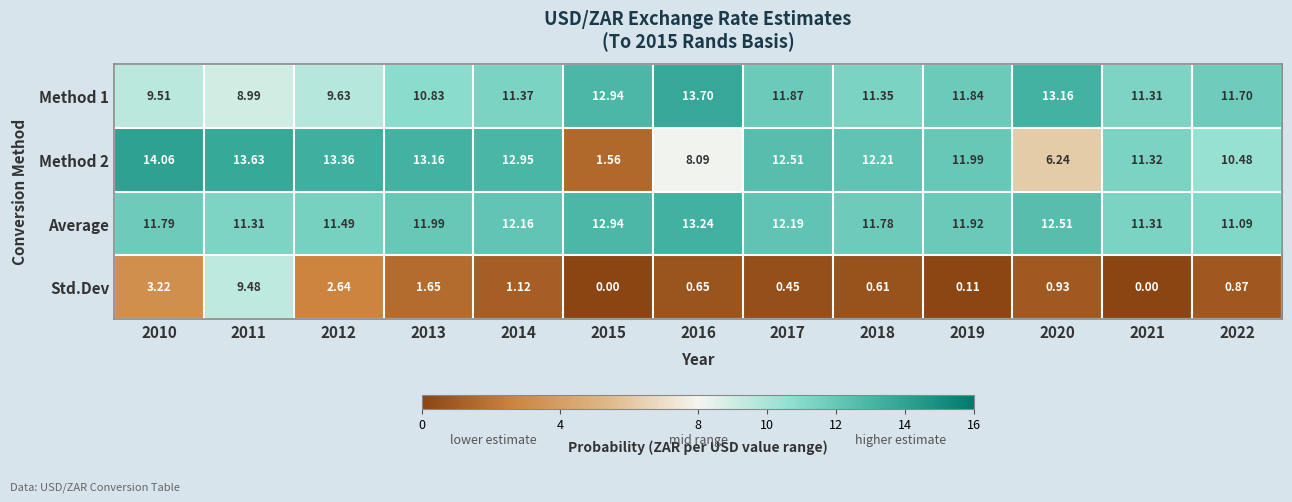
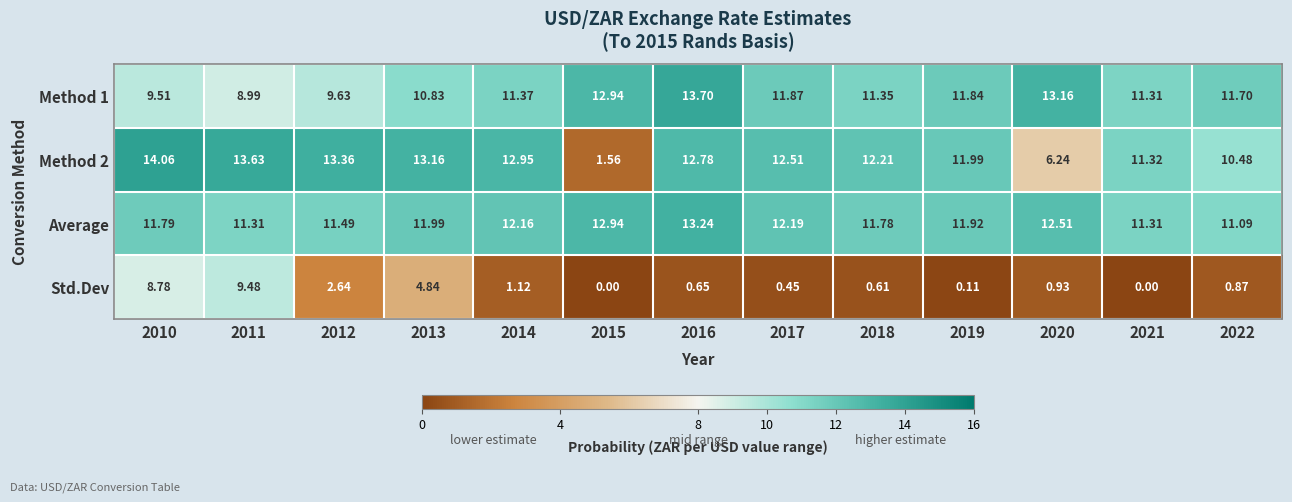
  {
    "Method 1": {
      "2010": 9.51,
      "2011": 8.99,
      "2012": 9.63,
      "2013": 10.83,
      "2014": 11.37,
      "2015": 12.94,
      "2016": 13.70,
      "2017": 11.87,
      "2018": 11.35,
      "2019": 11.84,
      "2020": 13.16,
      "2021": 11.31,
      "2022": 11.70
    },
    "Method 2": {
      "2010": 14.06,
      "2011": 13.63,
      "2012": 13.36,
      "2013": 13.16,
      "2014": 12.95,
      "2015": 1.56,
-     "2016": 8.09,
+     "2016": 12.78,
      "2017": 12.51,
      "2018": 12.21,
      "2019": 11.99,
      "2020": 6.24,
      "2021": 11.32,
      "2022": 10.48
    },
    "Average": {
      "2010": 11.79,
      "2011": 11.31,
      "2012": 11.49,
      "2013": 11.99,
      "2014": 12.16,
      "2015": 12.94,
      "2016": 13.24,
      "2017": 12.19,
      "2018": 11.78,
      "2019": 11.92,
      "2020": 12.51,
      "2021": 11.31,
      "2022": 11.09
    },
    "Std.Dev": {
-     "2010": 3.22,
+     "2010": 8.78,
      "2011": 9.48,
      "2012": 2.64,
-     "2013": 1.65,
+     "2013": 4.84,
      "2014": 1.12,
      "2015": 0.00,
      "2016": 0.65,
      "2017": 0.45,
      "2018": 0.61,
      "2019": 0.11,
      "2020": 0.93,
      "2021": 0.00,
      "2022": 0.87
    }
  }
